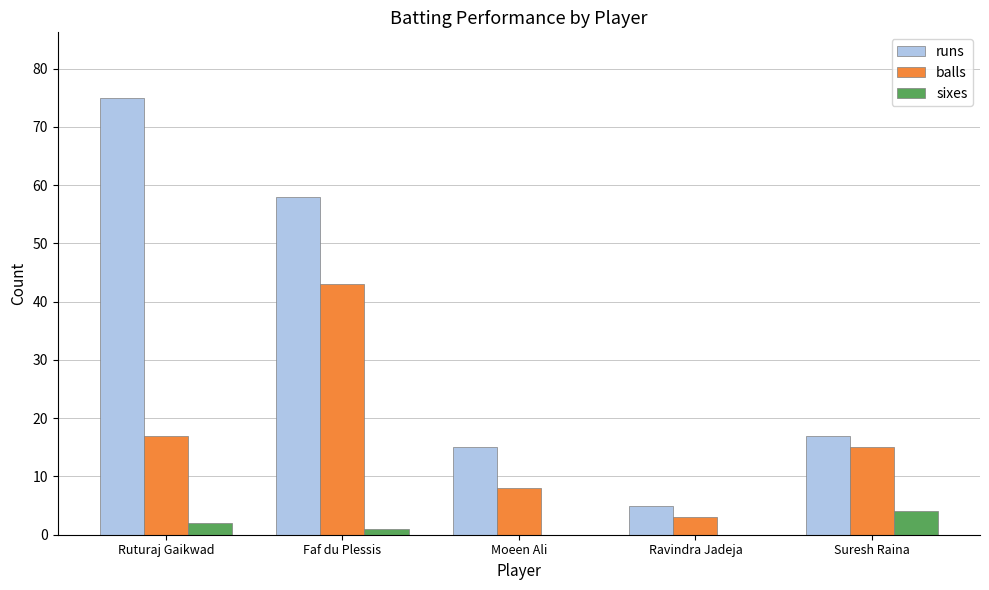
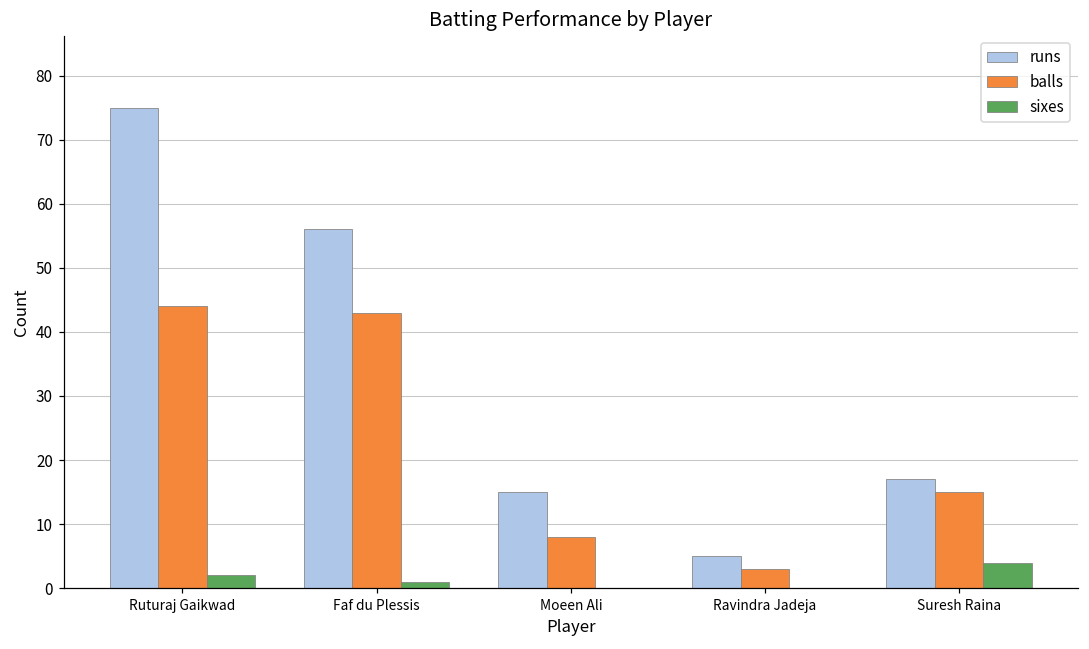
  {
    "runs": {
      "Ruturaj Gaikwad": 75,
-     "Faf du Plessis": 58,
+     "Faf du Plessis": 56,
      "Moeen Ali": 15,
      "Ravindra Jadeja": 5,
      "Suresh Raina": 17
    },
    "balls": {
-     "Ruturaj Gaikwad": 17,
+     "Ruturaj Gaikwad": 44,
      "Faf du Plessis": 43,
      "Moeen Ali": 8,
      "Ravindra Jadeja": 3,
      "Suresh Raina": 15
    },
    "sixes": {
      "Ruturaj Gaikwad": 2,
      "Faf du Plessis": 1,
      "Moeen Ali": 0,
      "Ravindra Jadeja": 0,
      "Suresh Raina": 4
    }
  }
